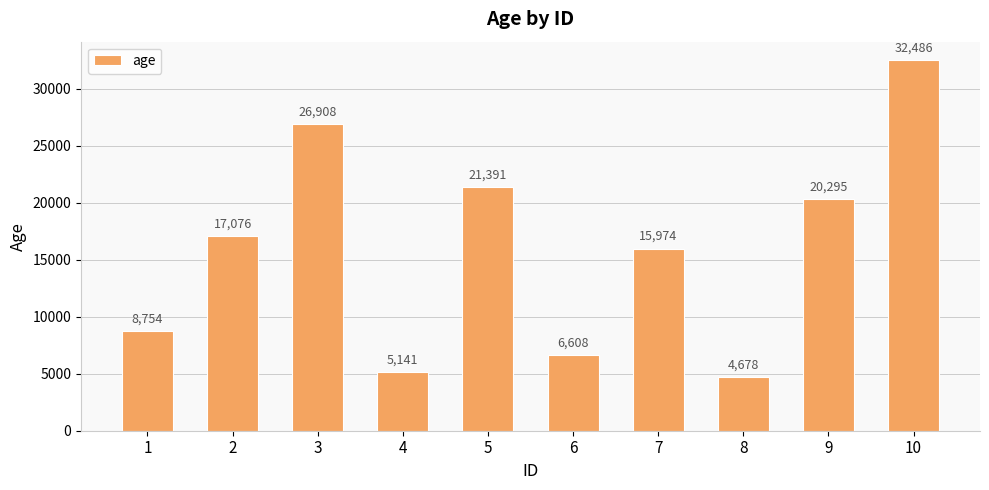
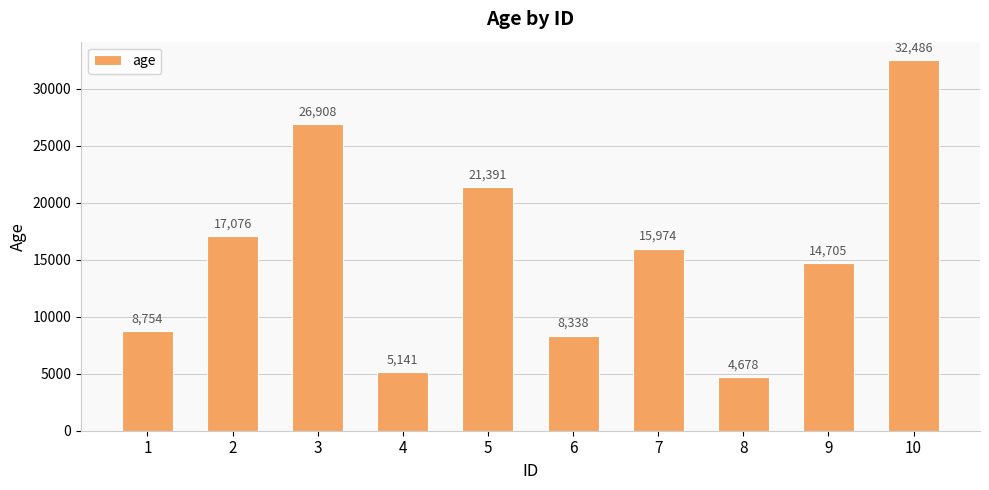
  {
    "1": "8,754",
    "2": "17,076",
    "3": "26,908",
    "4": "5,141",
    "5": "21,391",
-   "6": "6,608",
+   "6": "8,338",
    "7": "15,974",
    "8": "4,678",
-   "9": "20,295",
+   "9": "14,705",
    "10": "32,486"
  }
